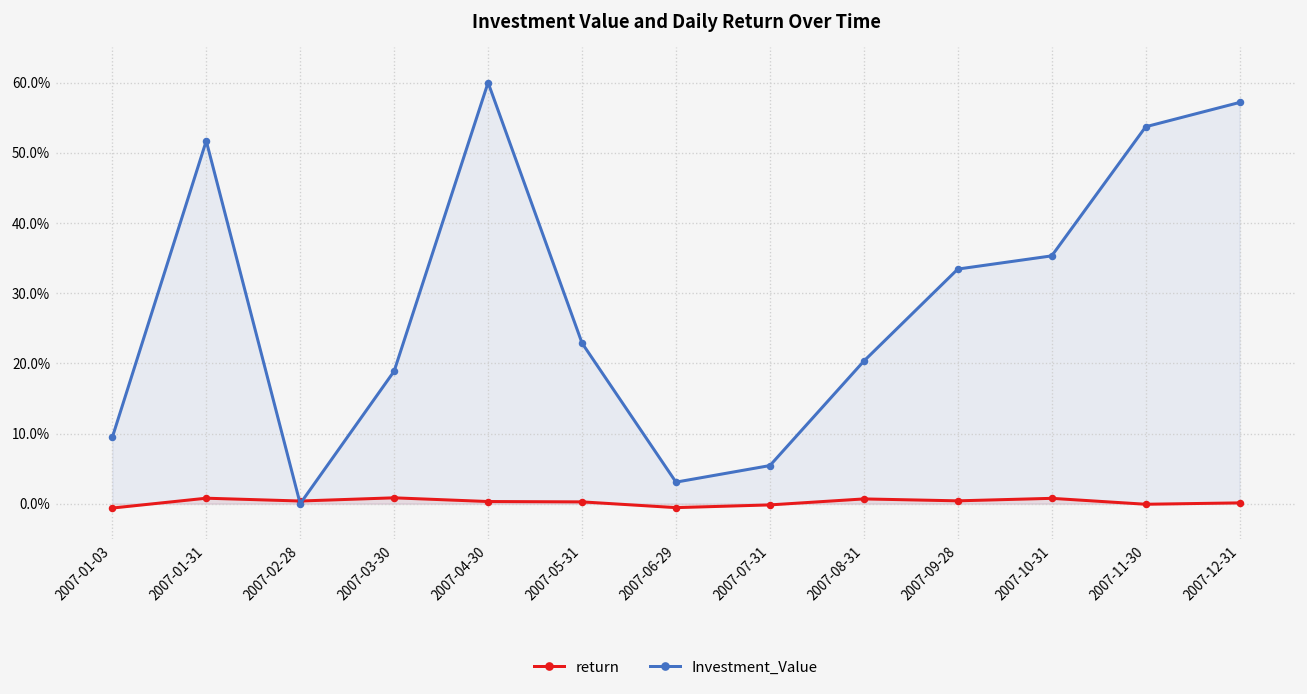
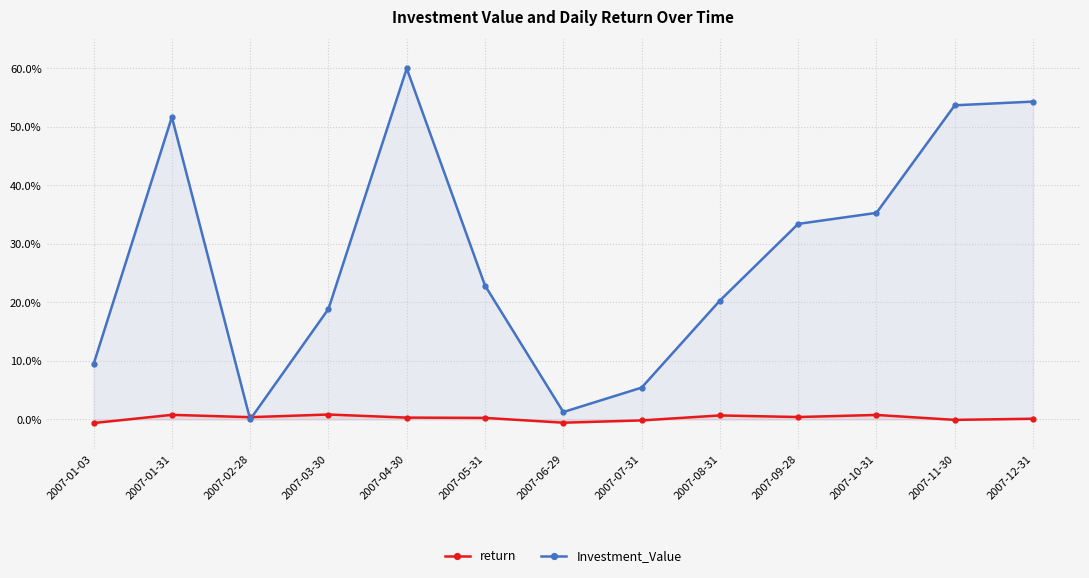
  {
    "Investment_Value": {
      "2007-01-03": "9%",
      "2007-01-31": "52%",
      "2007-03-30": "19%",
      "2007-04-30": "60%",
      "2007-05-31": "23%",
-     "2007-06-29": "3%",
+     "2007-06-29": "1%",
      "2007-07-31": "5%",
      "2007-08-31": "20%",
      "2007-09-28": "33%",
      "2007-10-31": "35%",
      "2007-11-30": "54%",
-     "2007-12-31": "57%"
+     "2007-12-31": "54%"
    }
  }
